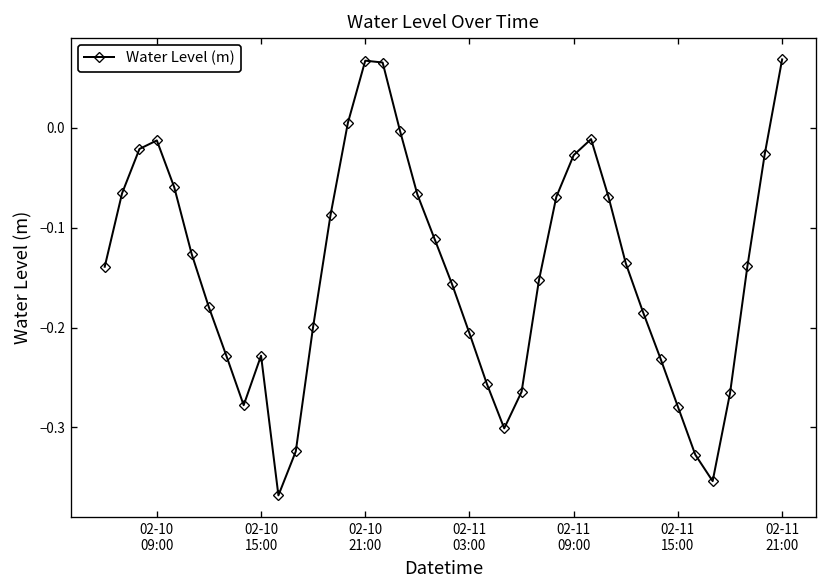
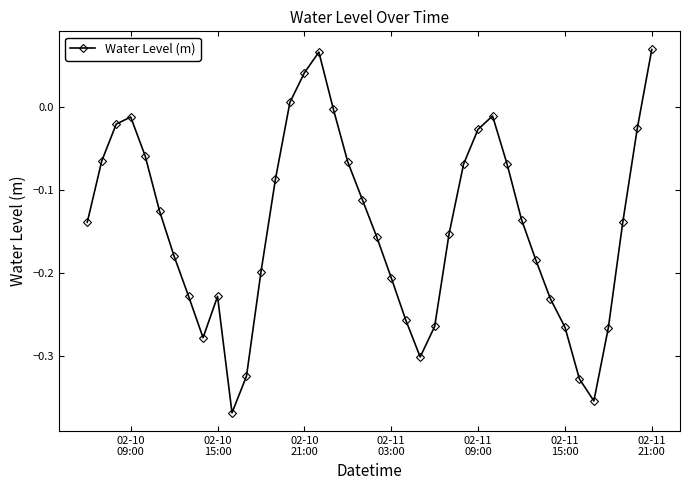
  {
    "02-10 09:00": -0.01,
    "02-10 15:00": -0.23,
-   "02-10 21:00": 0.07,
+   "02-10 21:00": 0.04,
    "02-11 03:00": -0.21,
    "02-11 09:00": -0.03,
-   "02-11 15:00": -0.28,
+   "02-11 15:00": -0.27,
    "02-11 21:00": 0.07
  }
